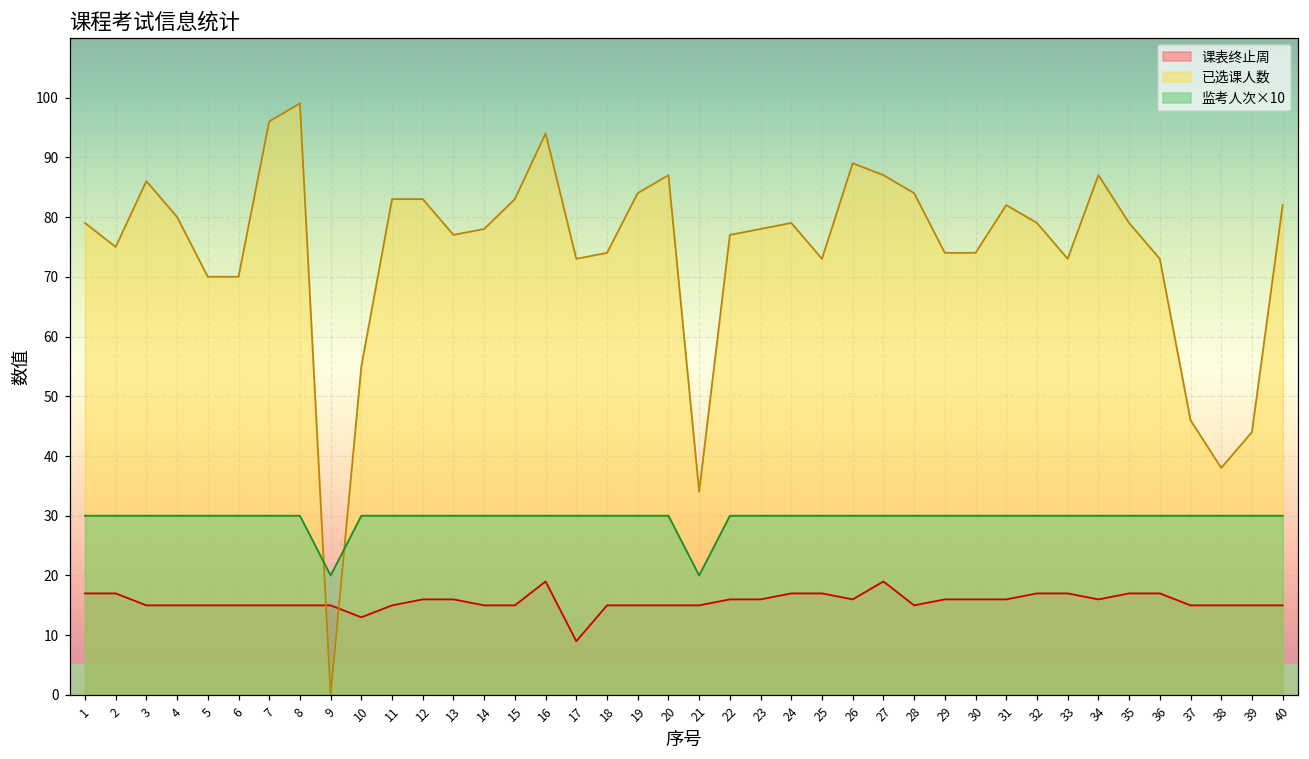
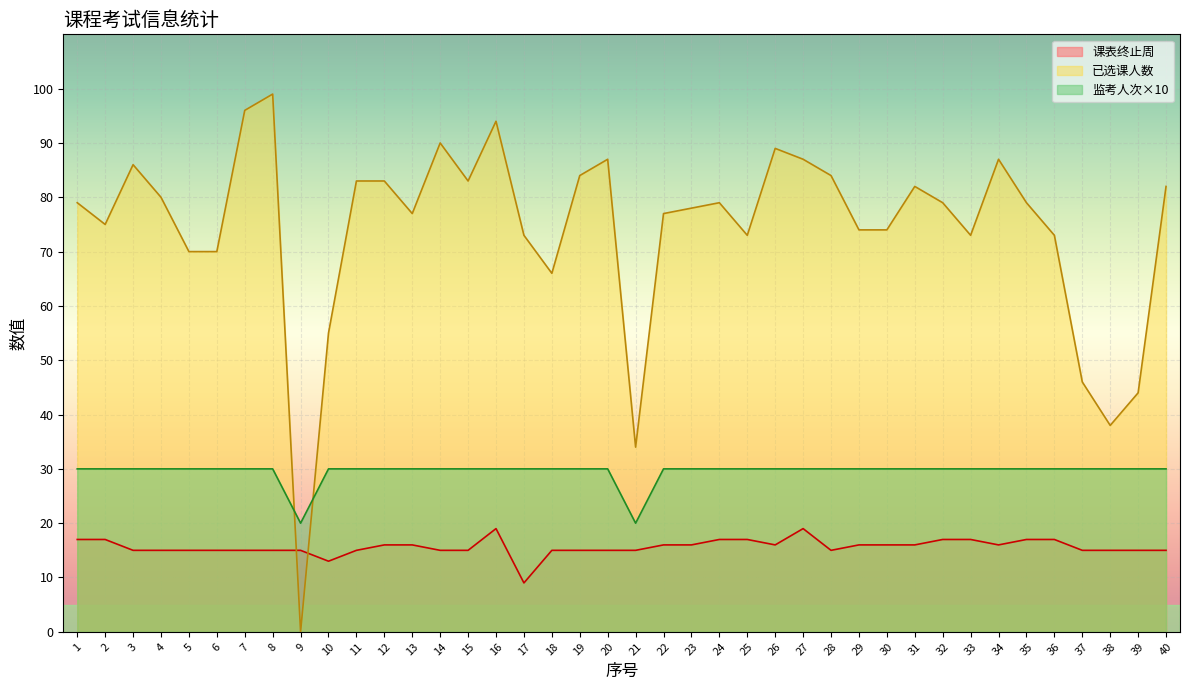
  {
    "课表终止周": {
      "1": 17,
      "2": 17,
      "3": 15,
      "4": 15,
      "5": 15,
      "6": 15,
      "7": 15,
      "8": 15,
      "9": 15,
      "10": 13,
      "11": 15,
      "12": 16,
      "13": 16,
      "14": 15,
      "15": 15,
      "16": 19,
      "17": 9,
      "18": 15,
      "19": 15,
      "20": 15,
      "21": 15,
      "22": 16,
      "23": 16,
      "24": 17,
      "25": 17,
      "26": 16,
      "27": 19,
      "28": 15,
      "29": 16,
      "30": 16,
      "31": 16,
      "32": 17,
      "33": 17,
      "34": 16,
      "35": 17,
      "36": 17,
      "37": 15,
      "38": 15,
      "39": 15,
      "40": 15
    },
    "已选课人数": {
      "1": 79,
      "2": 75,
      "3": 86,
      "4": 80,
      "5": 70,
      "6": 70,
      "7": 96,
      "8": 99,
      "10": 55,
      "11": 83,
      "12": 83,
      "13": 77,
-     "14": 78,
+     "14": 90,
      "15": 83,
      "16": 94,
      "17": 73,
-     "18": 74,
+     "18": 66,
      "19": 84,
      "20": 87,
      "21": 34,
      "22": 77,
      "23": 78,
      "24": 79,
      "25": 73,
      "26": 89,
      "27": 87,
      "28": 84,
      "29": 74,
      "30": 74,
      "31": 82,
      "32": 79,
      "33": 73,
      "34": 87,
      "35": 79,
      "36": 73,
      "37": 46,
      "38": 38,
      "39": 44,
      "40": 82
    },
    "监考人次×10": {
      "1": 30,
      "2": 30,
      "3": 30,
      "4": 30,
      "5": 30,
      "6": 30,
      "7": 30,
      "8": 30,
      "9": 20,
      "10": 30,
      "11": 30,
      "12": 30,
      "13": 30,
      "14": 30,
      "15": 30,
      "16": 30,
      "17": 30,
      "18": 30,
      "19": 30,
      "20": 30,
      "21": 20,
      "22": 30,
      "23": 30,
      "24": 30,
      "25": 30,
      "26": 30,
      "27": 30,
      "28": 30,
      "29": 30,
      "30": 30,
      "31": 30,
      "32": 30,
      "33": 30,
      "34": 30,
      "35": 30,
      "36": 30,
      "37": 30,
      "38": 30,
      "39": 30,
      "40": 30
    }
  }
